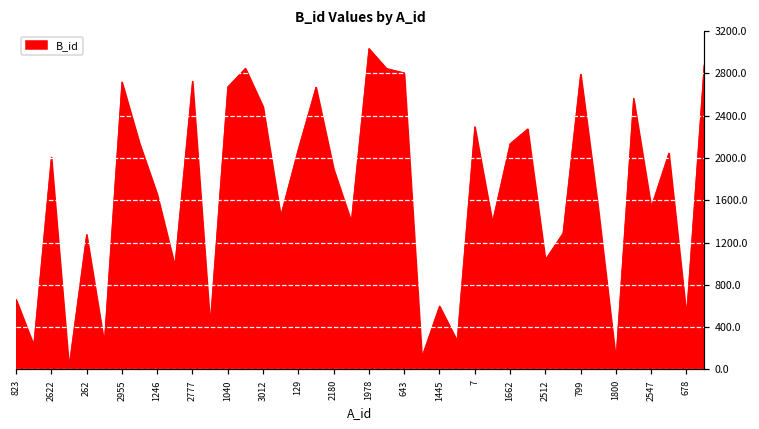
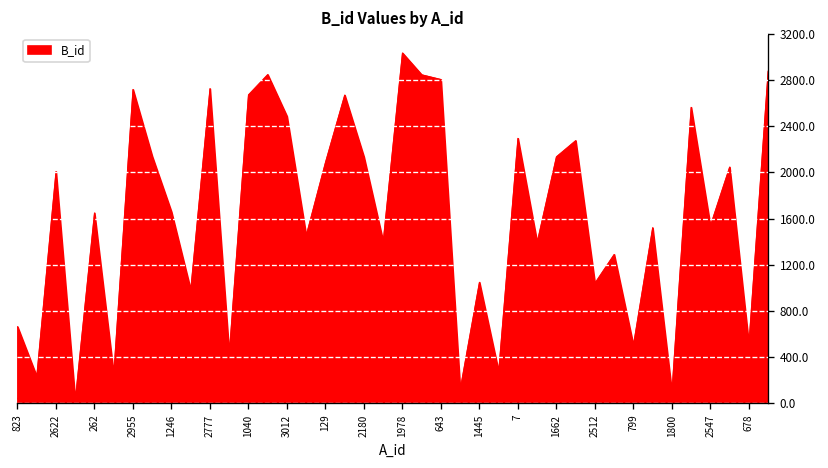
  {
    "823": 700,
    "2622": 2000,
-   "262": 1300,
+   "262": 1600,
    "2955": 2700,
    "1246": 1700,
    "2777": 2700,
    "1040": 2700,
    "3012": 2500,
    "129": 2100,
-   "2180": 1900,
+   "2180": 2100,
    "1978": 3000,
    "643": 2800,
-   "1445": 600,
+   "1445": 1000,
    "1662": 2100,
    "2512": 1000,
-   "799": 2800,
+   "799": 500,
    "1800": 100,
    "2547": 1500,
    "678": 500
  }
